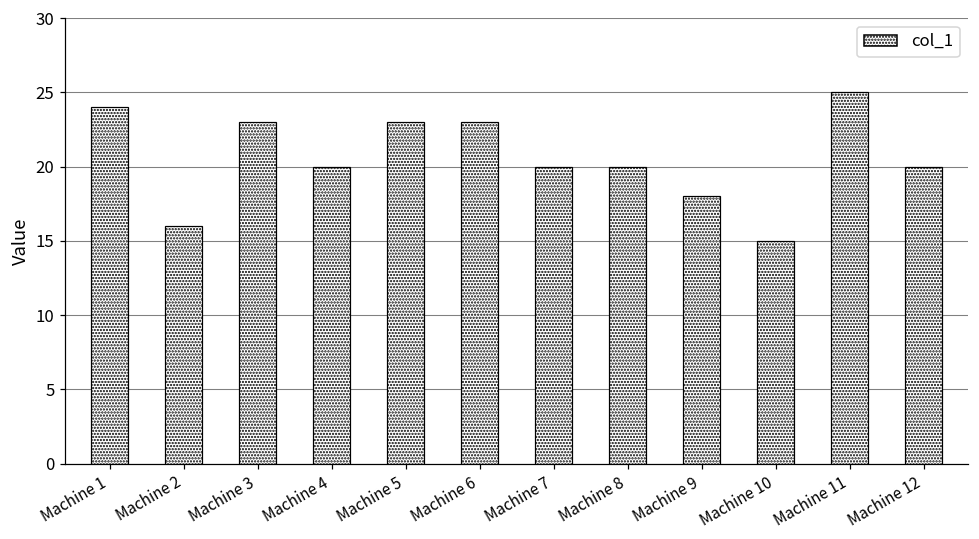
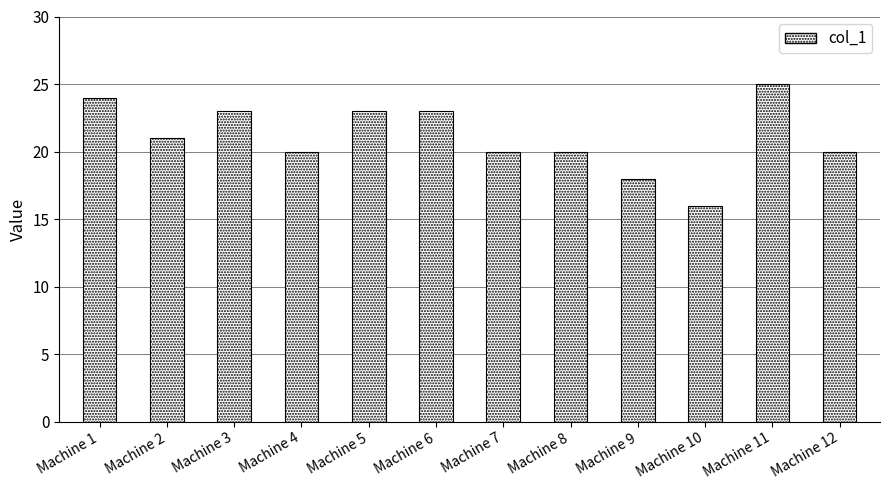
  {
    "Machine 1": 24,
-   "Machine 2": 16,
+   "Machine 2": 21,
    "Machine 3": 23,
    "Machine 4": 20,
    "Machine 5": 23,
    "Machine 6": 23,
    "Machine 7": 20,
    "Machine 8": 20,
    "Machine 9": 18,
-   "Machine 10": 15,
+   "Machine 10": 16,
    "Machine 11": 25,
    "Machine 12": 20
  }
